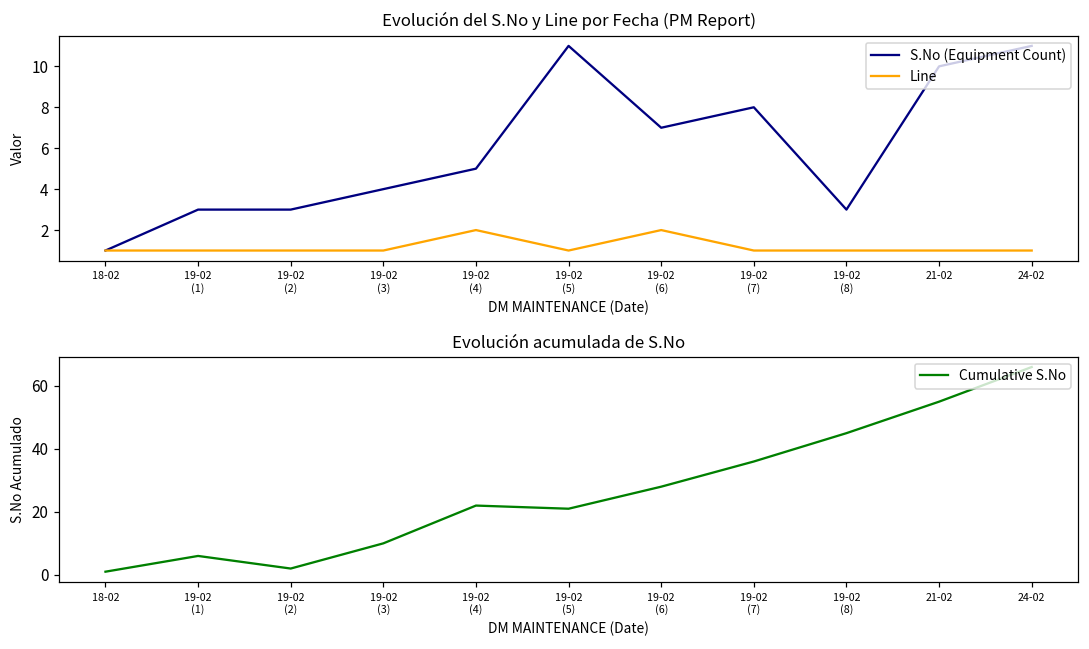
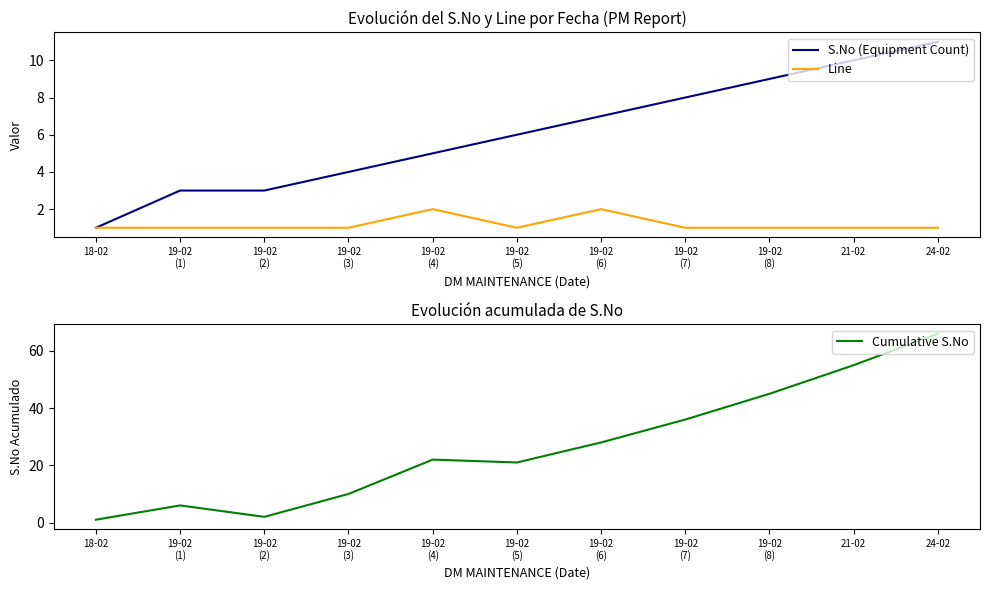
  {
    "Evolución del S.No y Line por Fecha (PM Report)": {
      "S.No (Equipment Count)": {
        "19-02 (1)": 3,
        "19-02 (2)": 3,
        "19-02 (3)": 4,
        "19-02 (4)": 5,
-       "19-02 (5)": 11,
+       "19-02 (5)": 6,
        "19-02 (6)": 7,
        "19-02 (7)": 8,
-       "19-02 (8)": 3
+       "19-02 (8)": 9
      },
      "Line": {
        "19-02 (1)": 1,
        "19-02 (2)": 1,
        "19-02 (3)": 1,
        "19-02 (4)": 2,
        "19-02 (5)": 1,
        "19-02 (6)": 2,
        "19-02 (7)": 1,
        "19-02 (8)": 1,
        "21-02": 1,
        "24-02": 1
      }
    },
    "Evolución acumulada de S.No": {
      "18-02": 1,
      "19-02 (1)": 6,
      "19-02 (2)": 2,
      "19-02 (3)": 10,
      "19-02 (4)": 22,
      "19-02 (5)": 21,
      "19-02 (6)": 28,
      "19-02 (7)": 36,
      "19-02 (8)": 45,
      "21-02": 55
    }
  }
